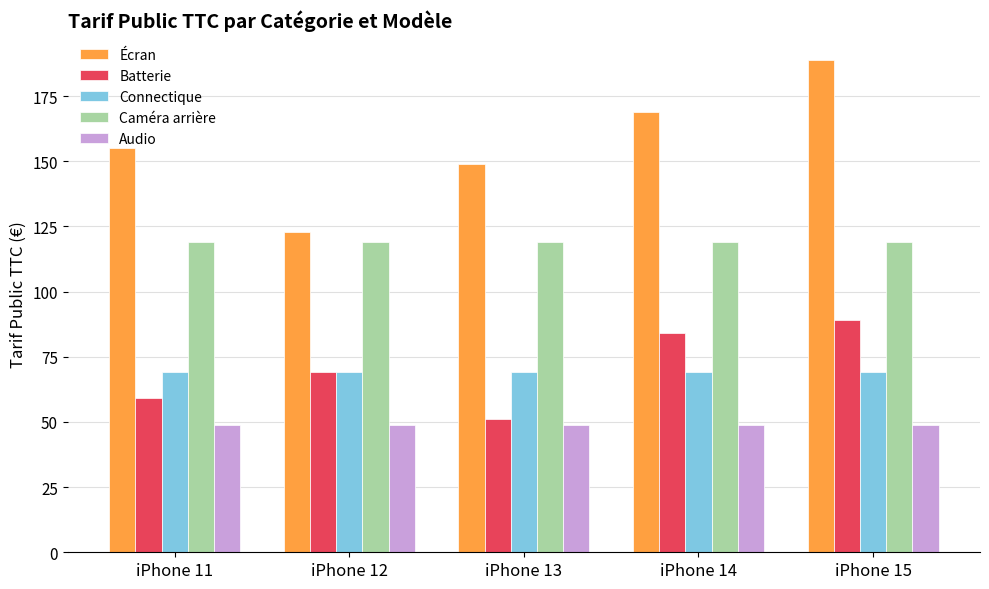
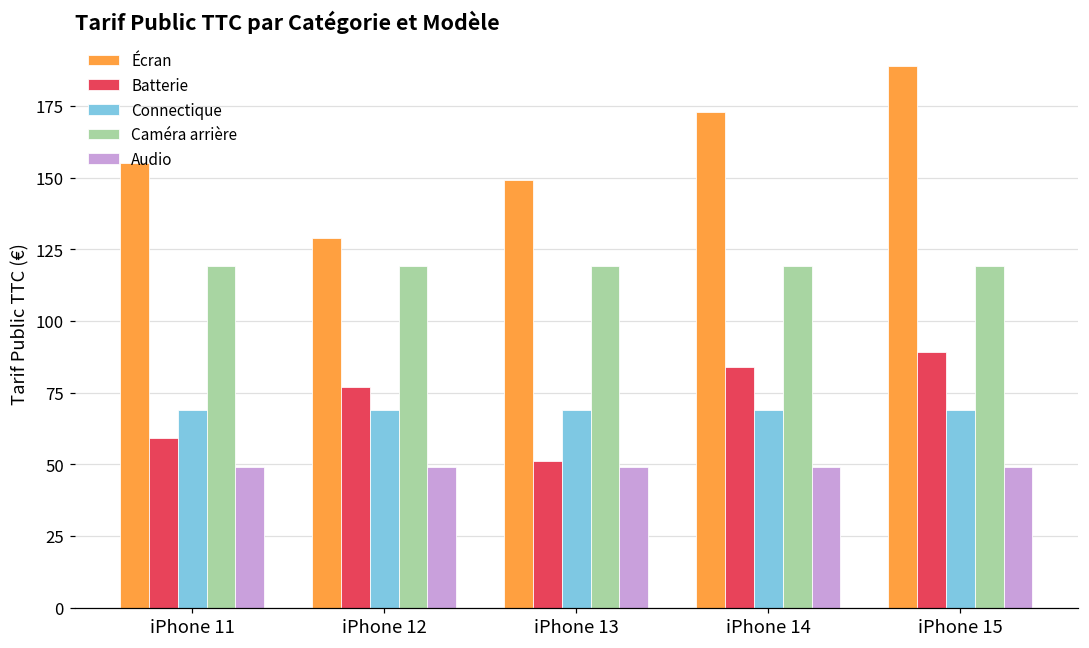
  {
    "Écran": {
      "iPhone 11": 155,
-     "iPhone 12": 123,
+     "iPhone 12": 129,
      "iPhone 13": 149,
-     "iPhone 14": 169,
+     "iPhone 14": 173,
      "iPhone 15": 189
    },
    "Batterie": {
      "iPhone 11": 59,
-     "iPhone 12": 69,
+     "iPhone 12": 77,
      "iPhone 13": 51,
      "iPhone 14": 84,
      "iPhone 15": 89
    },
    "Connectique": {
      "iPhone 11": 69,
      "iPhone 12": 69,
      "iPhone 13": 69,
      "iPhone 14": 69,
      "iPhone 15": 69
    },
    "Caméra arrière": {
      "iPhone 11": 119,
      "iPhone 12": 119,
      "iPhone 13": 119,
      "iPhone 14": 119,
      "iPhone 15": 119
    },
    "Audio": {
      "iPhone 11": 49,
      "iPhone 12": 49,
      "iPhone 13": 49,
      "iPhone 14": 49,
      "iPhone 15": 49
    }
  }
